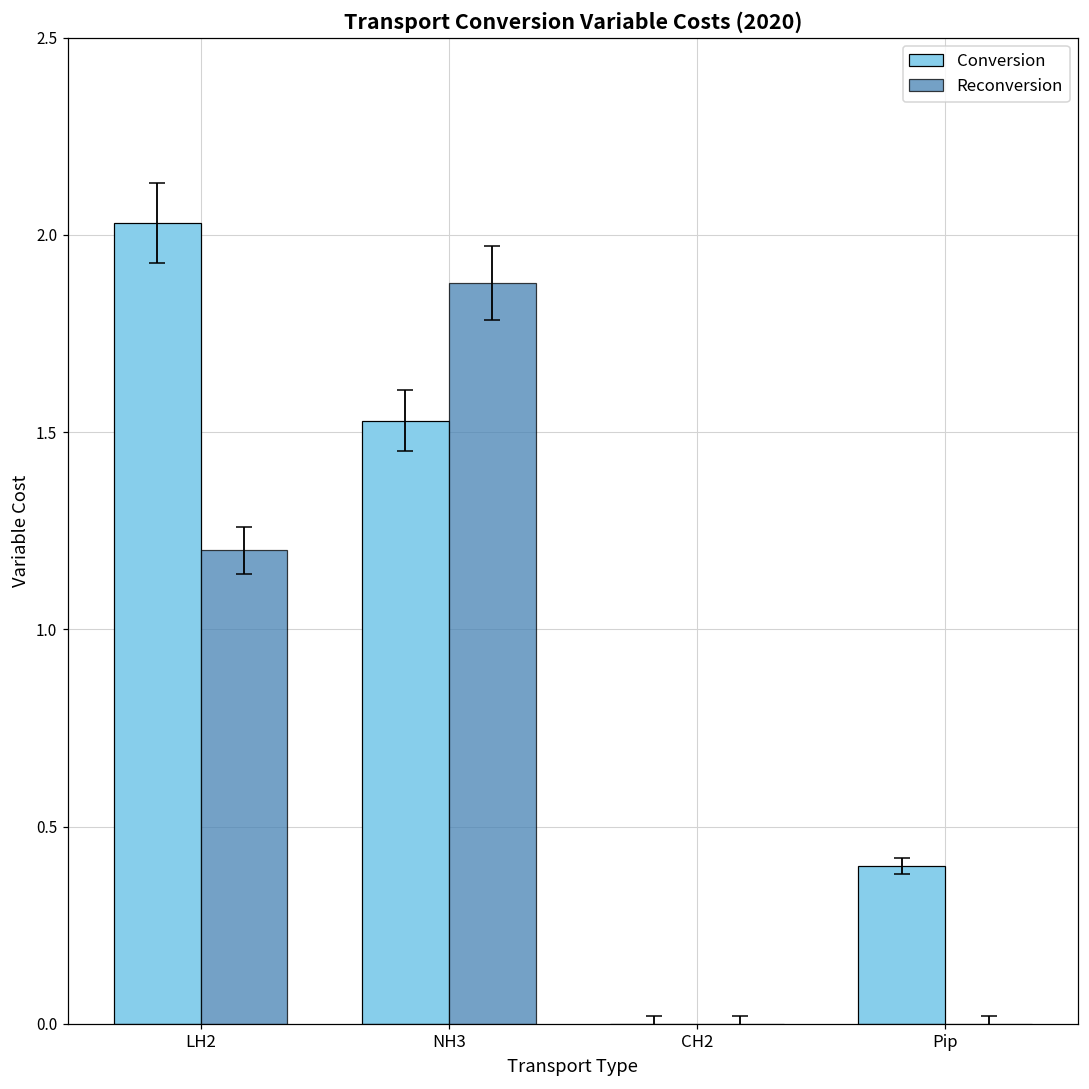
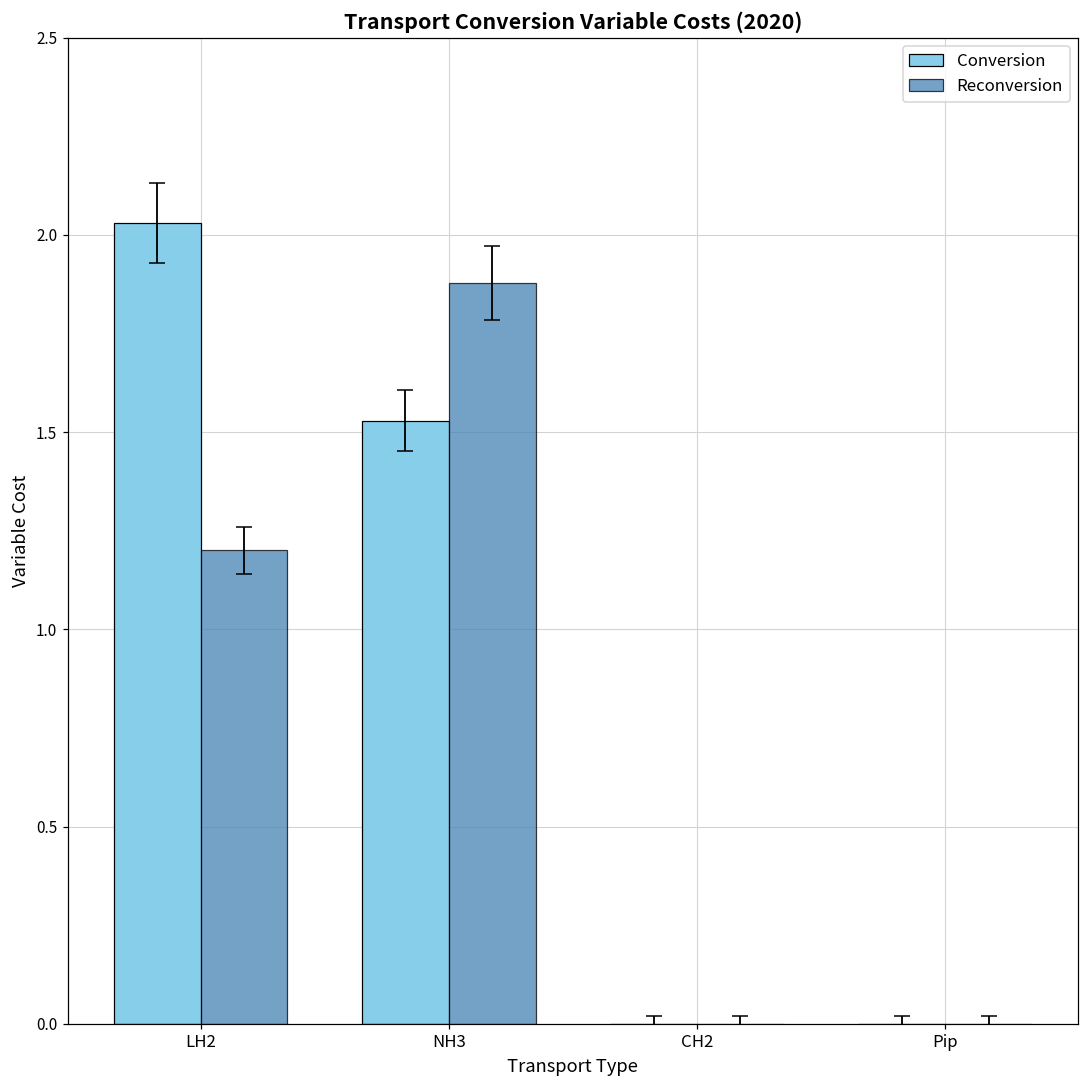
  {
    "Conversion": {
      "LH2": 2.03,
      "NH3": 1.53,
      "CH2": 0.0,
-     "Pip": 0.4
+     "Pip": 0.0
    },
    "Reconversion": {
      "LH2": 1.2,
      "NH3": 1.88,
      "CH2": 0.0,
      "Pip": 0.0
    }
  }
